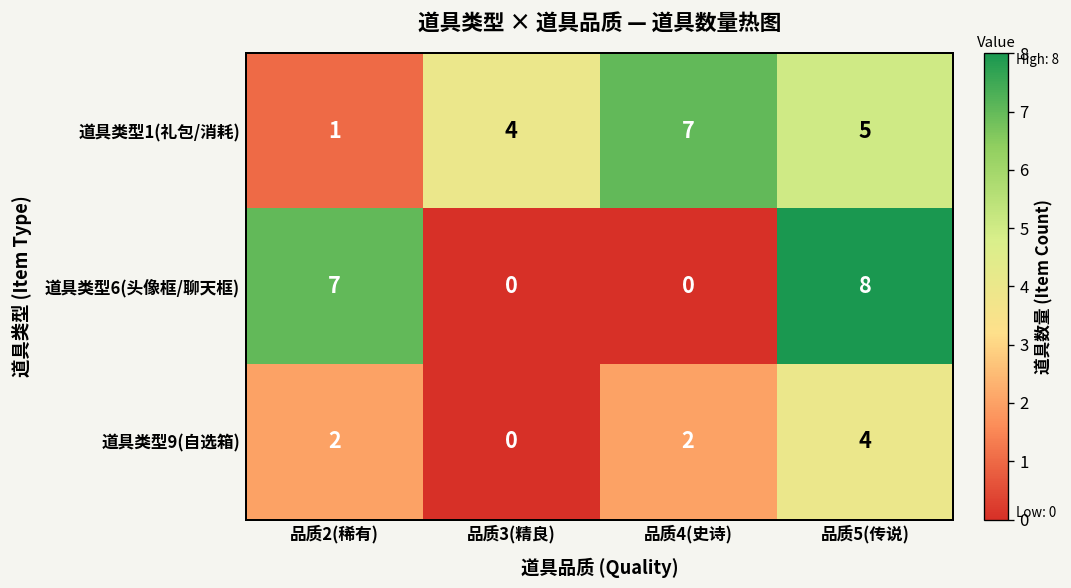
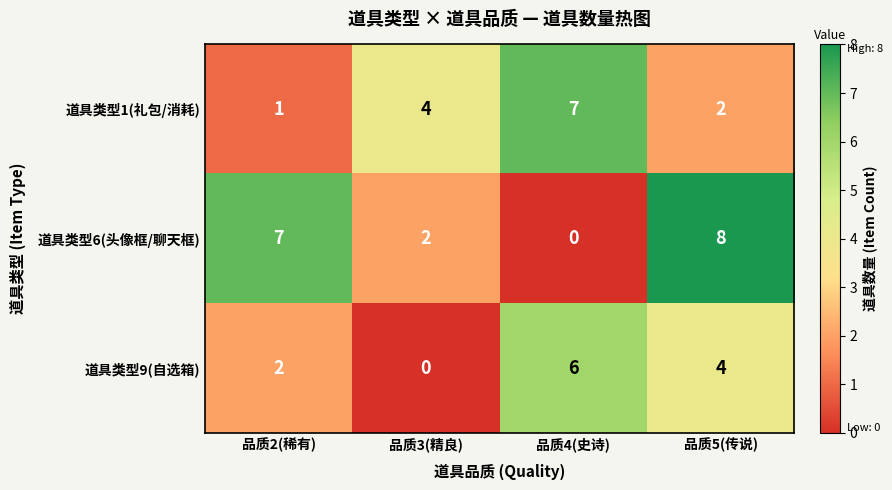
  {
    "道具类型1(礼包/消耗)": {
      "品质2(稀有)": 1,
      "品质3(精良)": 4,
      "品质4(史诗)": 7,
-     "品质5(传说)": 5
+     "品质5(传说)": 2
    },
    "道具类型6(头像框/聊天框)": {
      "品质2(稀有)": 7,
-     "品质3(精良)": 0,
+     "品质3(精良)": 2,
      "品质4(史诗)": 0,
      "品质5(传说)": 8
    },
    "道具类型9(自选箱)": {
      "品质2(稀有)": 2,
      "品质3(精良)": 0,
-     "品质4(史诗)": 2,
+     "品质4(史诗)": 6,
      "品质5(传说)": 4
    }
  }
